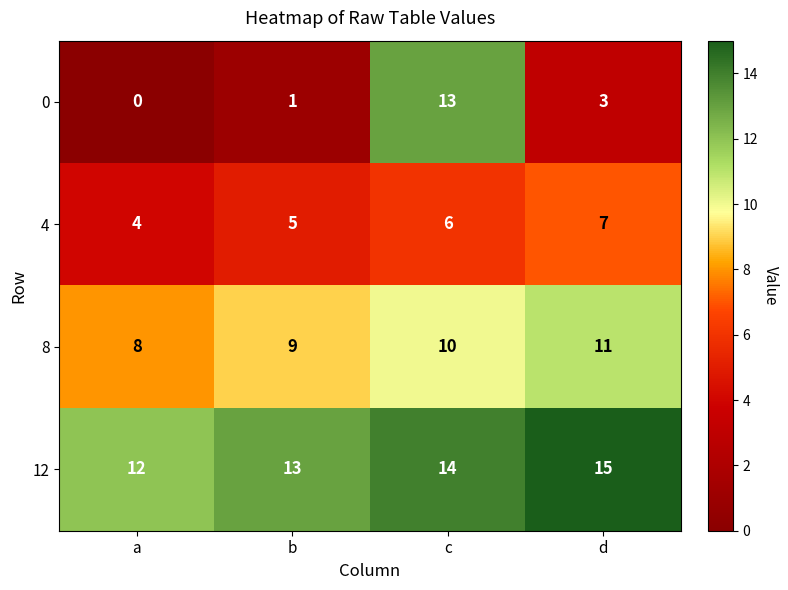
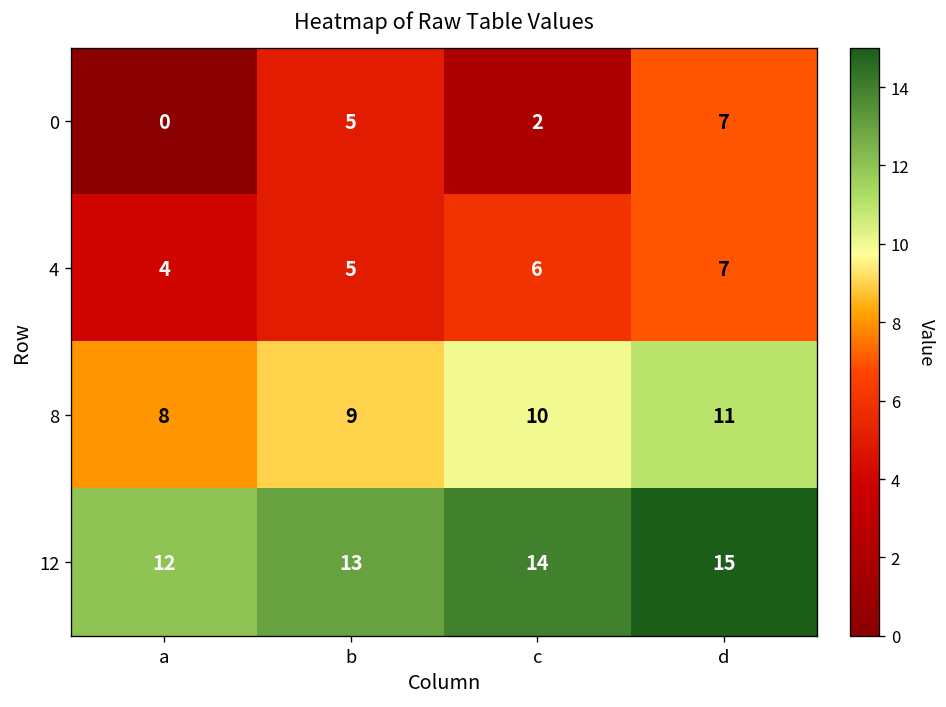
  {
    "0": {
      "a": 0,
-     "b": 1,
-     "c": 13,
-     "d": 3
+     "b": 5,
+     "c": 2,
+     "d": 7
    },
    "4": {
      "a": 4,
      "b": 5,
      "c": 6,
      "d": 7
    },
    "8": {
      "a": 8,
      "b": 9,
      "c": 10,
      "d": 11
    },
    "12": {
      "a": 12,
      "b": 13,
      "c": 14,
      "d": 15
    }
  }
